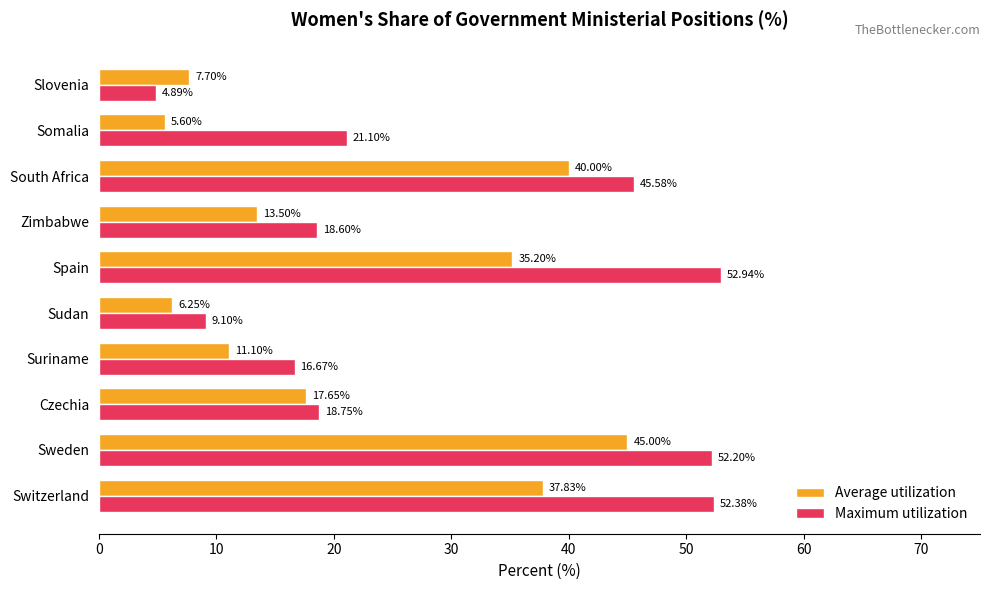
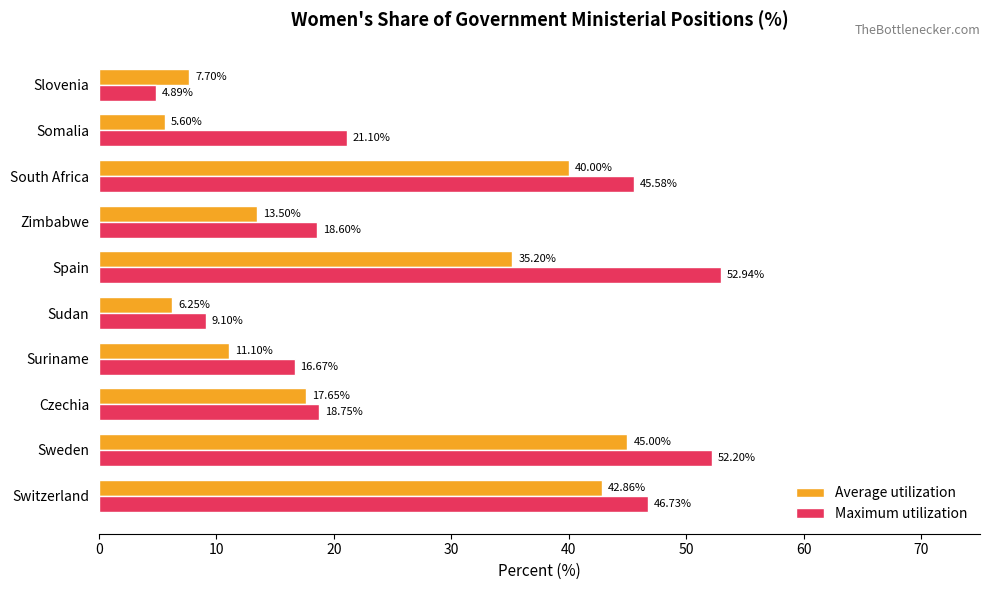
  {
    "Average utilization": {
      "Slovenia": "7.70%",
      "Somalia": "5.60%",
      "South Africa": "40.00%",
      "Zimbabwe": "13.50%",
      "Spain": "35.20%",
      "Sudan": "6.25%",
      "Suriname": "11.10%",
      "Czechia": "17.65%",
      "Sweden": "45.00%",
-     "Switzerland": "37.83%"
+     "Switzerland": "42.86%"
    },
    "Maximum utilization": {
      "Slovenia": "4.89%",
      "Somalia": "21.10%",
      "South Africa": "45.58%",
      "Zimbabwe": "18.60%",
      "Spain": "52.94%",
      "Sudan": "9.10%",
      "Suriname": "16.67%",
      "Czechia": "18.75%",
      "Sweden": "52.20%",
-     "Switzerland": "52.38%"
+     "Switzerland": "46.73%"
    }
  }
